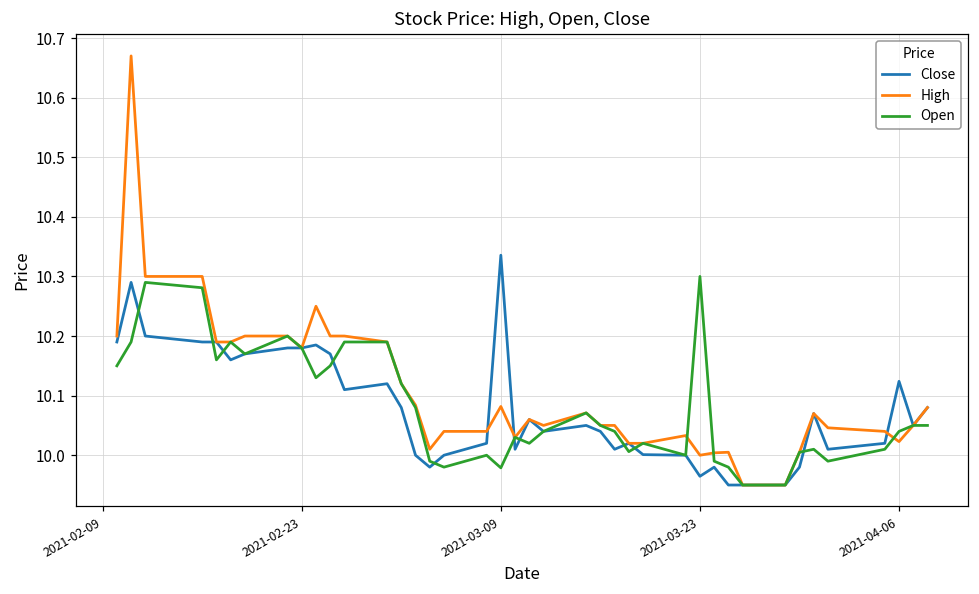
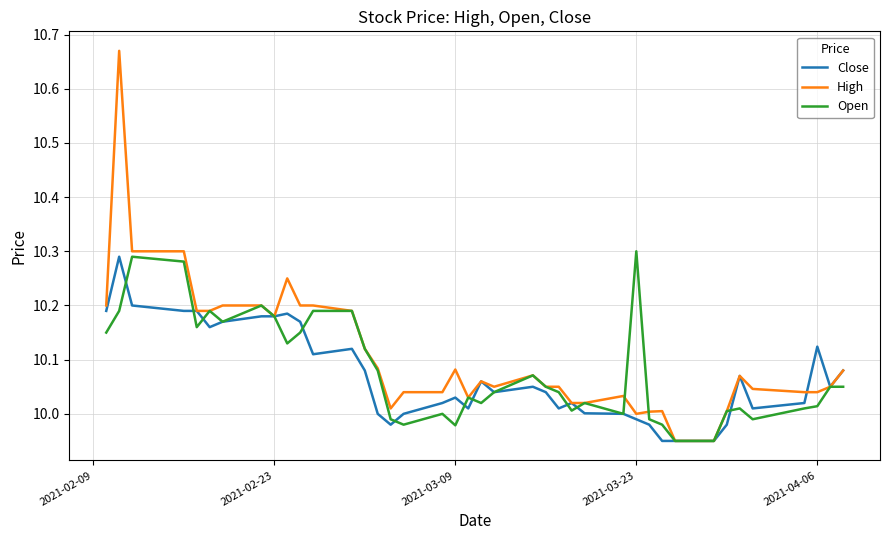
  {
    "Close": {
-     "2021-03-09": 10.34,
-     "2021-03-23": 9.96,
+     "2021-03-09": 10.03,
+     "2021-03-23": 9.99,
      "2021-04-06": 10.12
    },
    "High": {
      "2021-03-09": 10.08,
      "2021-03-23": 10.00,
-     "2021-04-06": 10.02
+     "2021-04-06": 10.04
    },
    "Open": {
      "2021-03-09": 9.98,
      "2021-03-23": 10.30,
-     "2021-04-06": 10.04
+     "2021-04-06": 10.01
    }
  }
